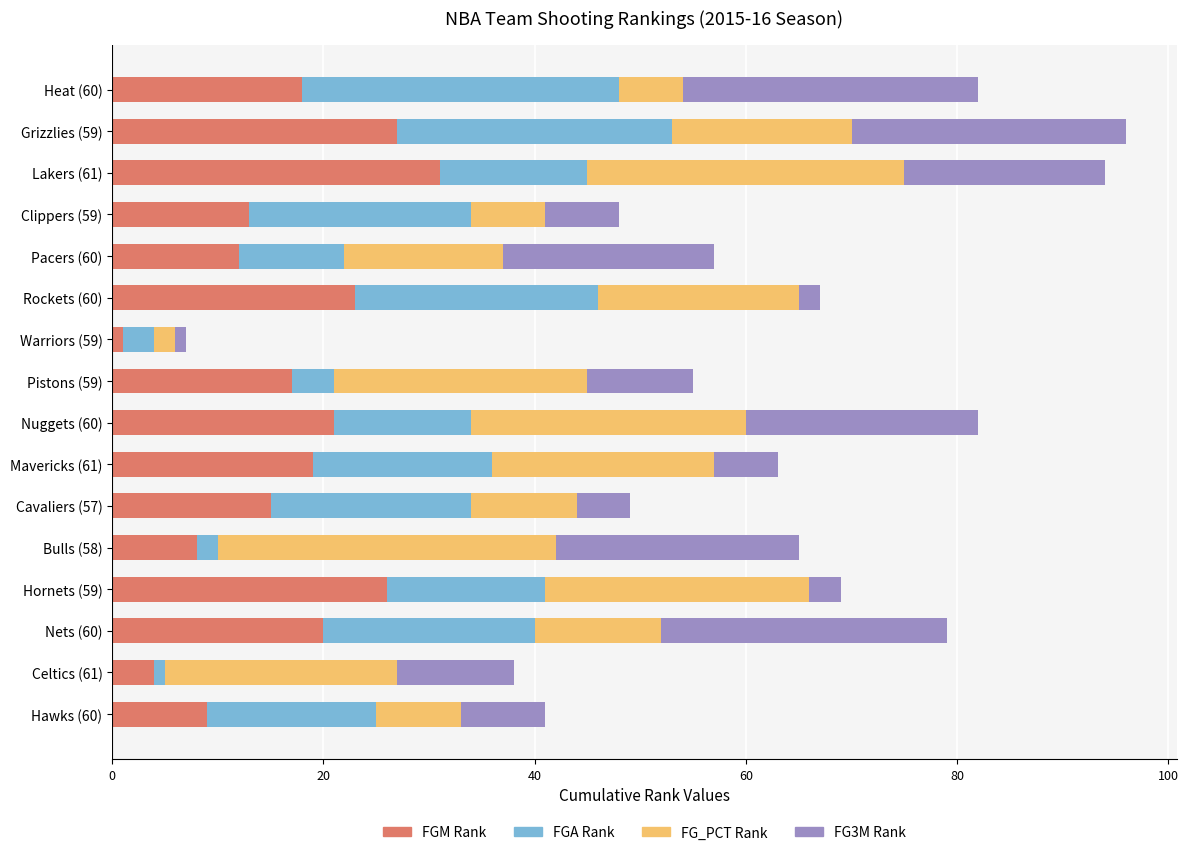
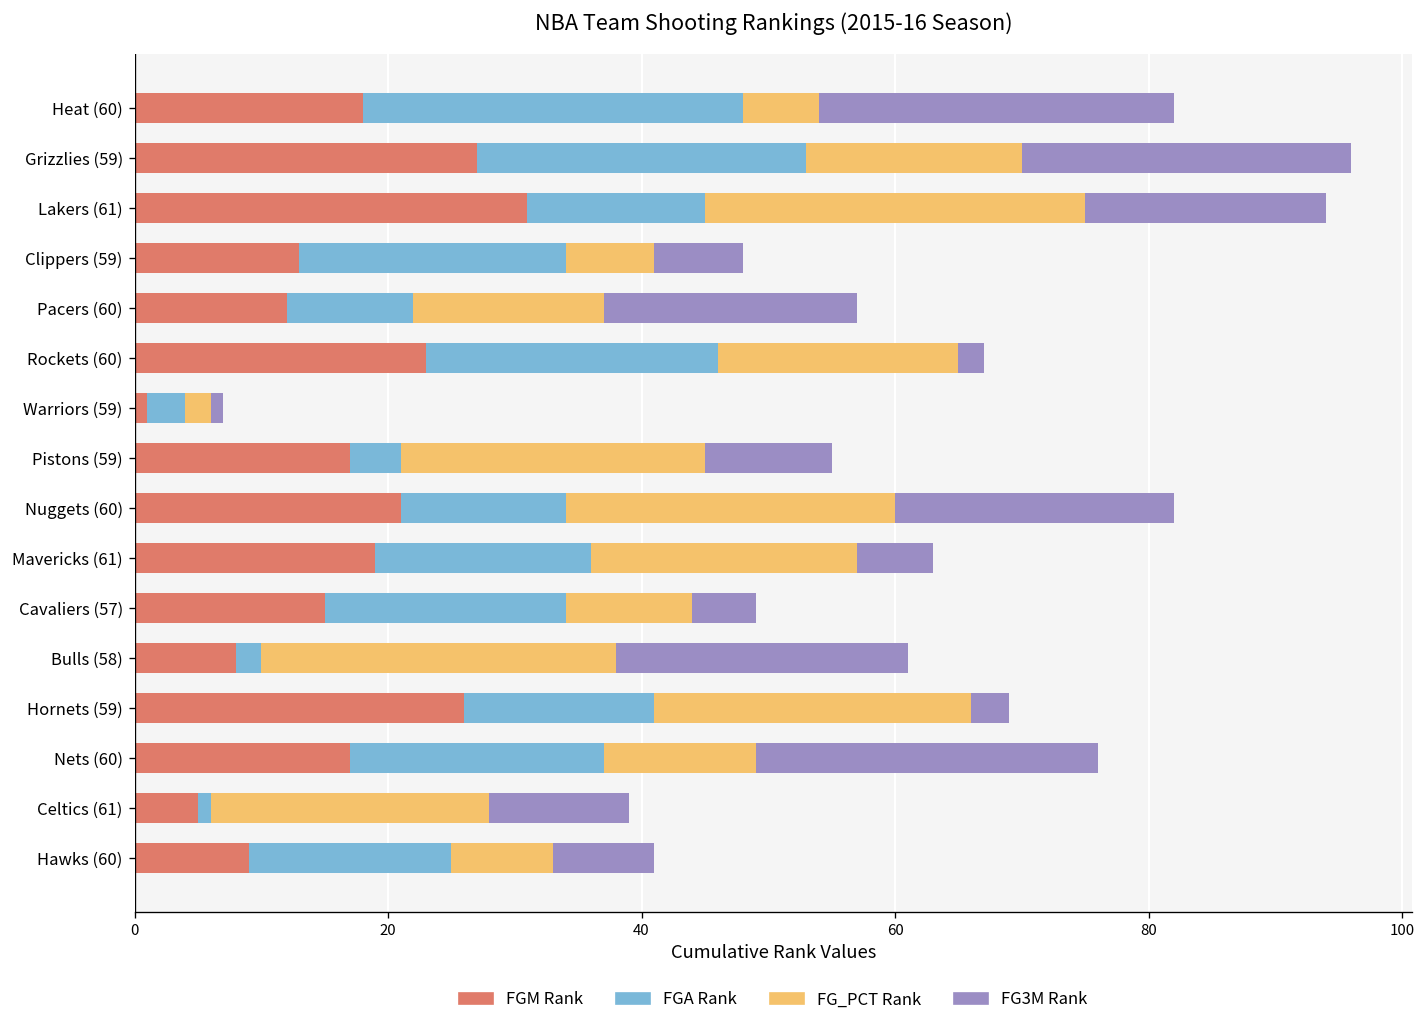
  {
    "FGM Rank": {
      "Heat (60)": 18,
      "Grizzlies (59)": 27,
      "Lakers (61)": 31,
      "Clippers (59)": 13,
      "Pacers (60)": 12,
      "Rockets (60)": 23,
      "Warriors (59)": 1,
      "Pistons (59)": 17,
      "Nuggets (60)": 21,
      "Mavericks (61)": 19,
      "Cavaliers (57)": 15,
      "Bulls (58)": 8,
      "Hornets (59)": 26,
-     "Nets (60)": 20,
-     "Celtics (61)": 4,
+     "Nets (60)": 17,
+     "Celtics (61)": 5,
      "Hawks (60)": 9
    },
    "FG_PCT Rank": {
      "Heat (60)": 6,
      "Grizzlies (59)": 17,
      "Lakers (61)": 30,
      "Clippers (59)": 7,
      "Pacers (60)": 15,
      "Rockets (60)": 19,
      "Warriors (59)": 2,
      "Pistons (59)": 24,
      "Nuggets (60)": 26,
      "Mavericks (61)": 21,
      "Cavaliers (57)": 10,
-     "Bulls (58)": 32,
+     "Bulls (58)": 28,
      "Hornets (59)": 25,
      "Nets (60)": 12,
      "Celtics (61)": 22,
      "Hawks (60)": 8
    }
  }
